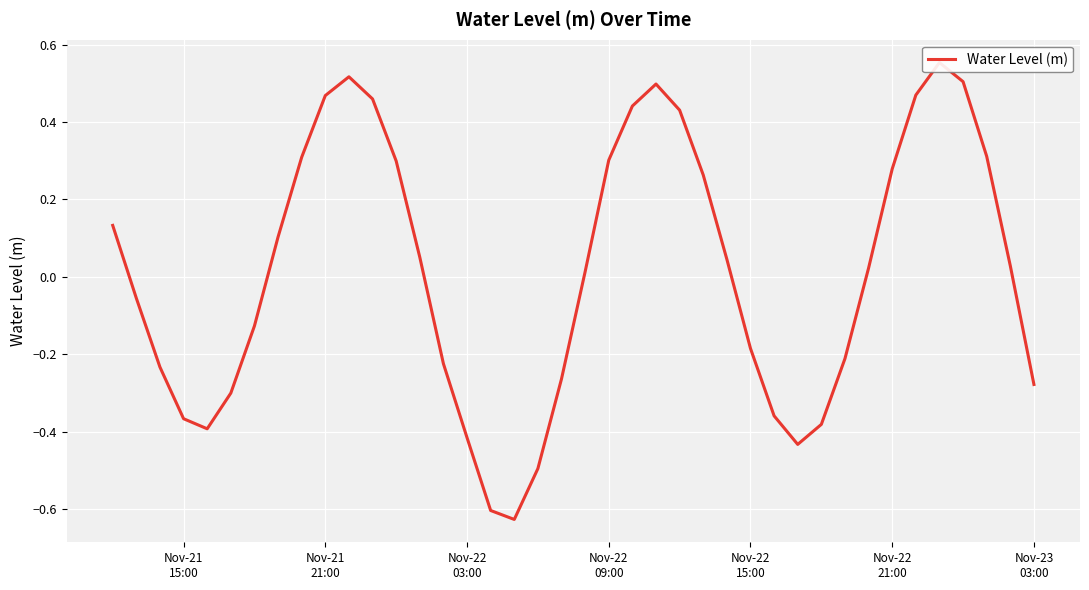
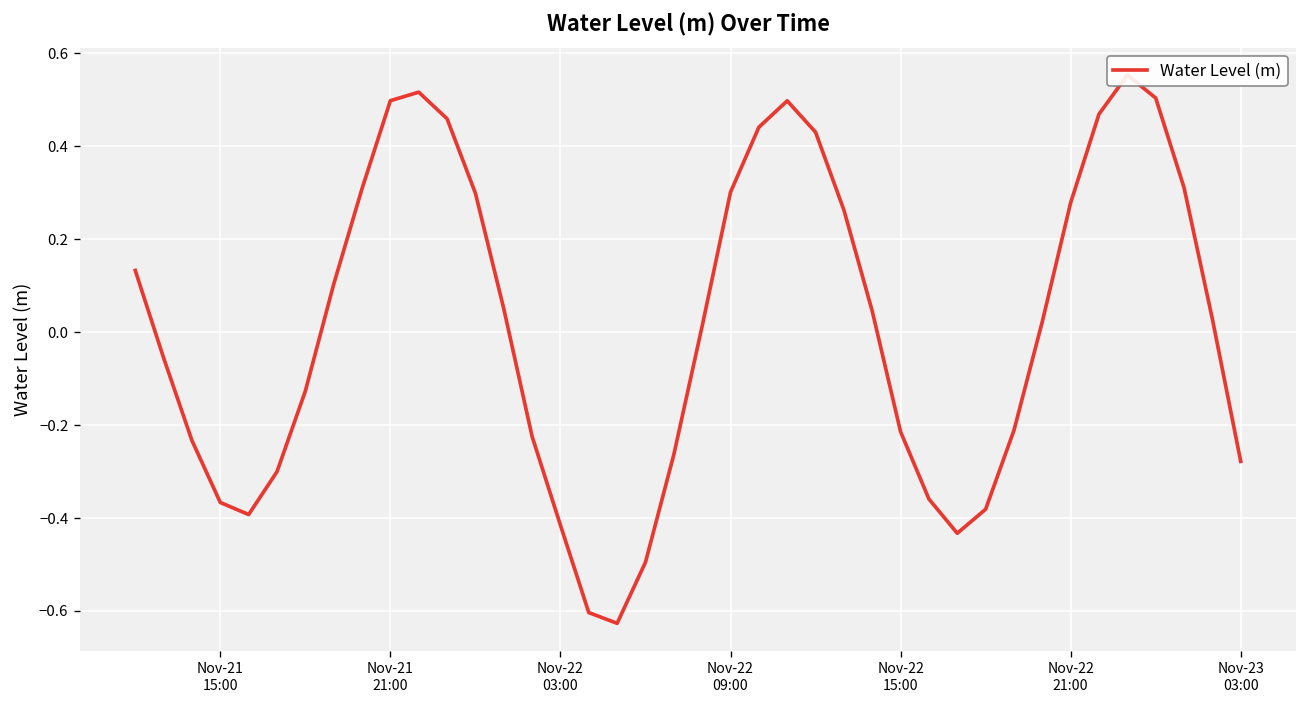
  {
    "Nov-21 15:00": -0.37,
-   "Nov-21 21:00": 0.47,
+   "Nov-21 21:00": 0.50,
    "Nov-22 03:00": -0.42,
    "Nov-22 09:00": 0.30,
-   "Nov-22 15:00": -0.18,
+   "Nov-22 15:00": -0.21,
    "Nov-22 21:00": 0.28,
    "Nov-23 03:00": -0.28
  }
